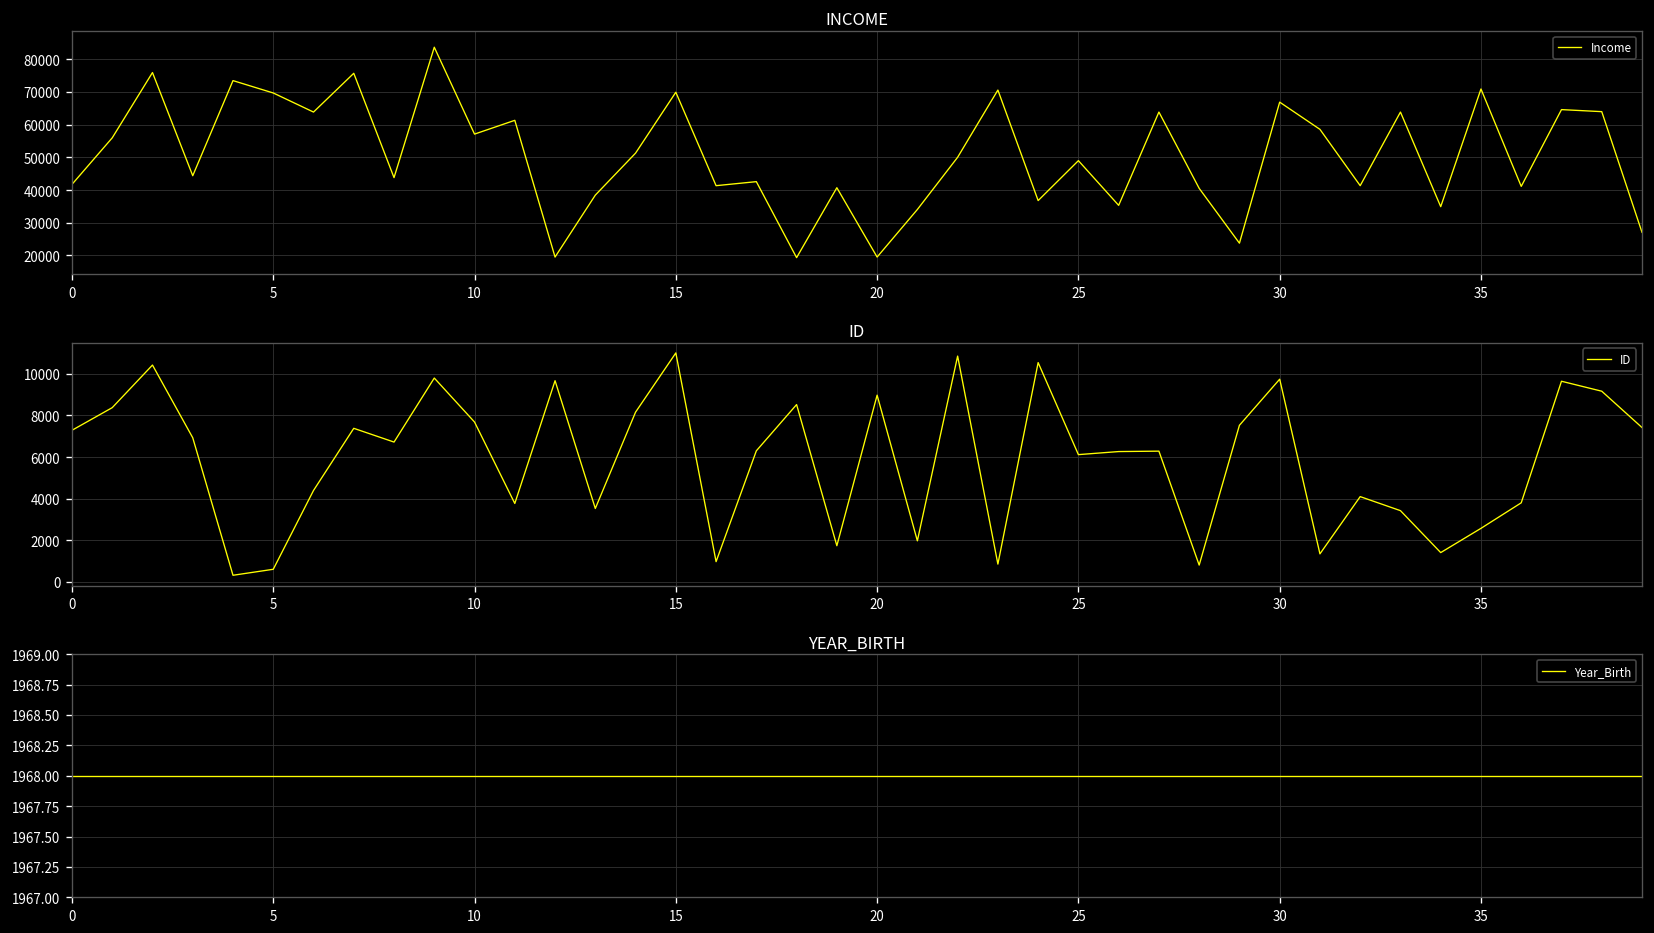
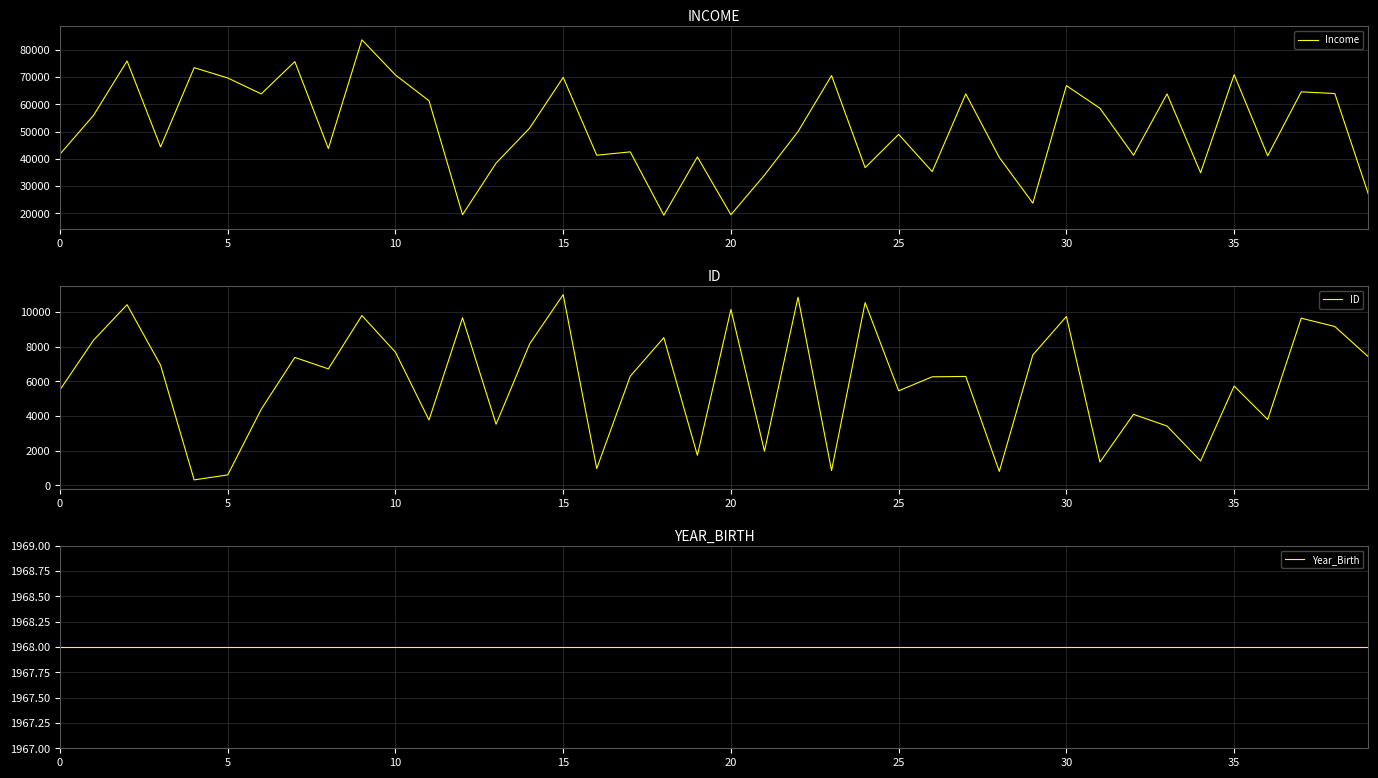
  {
    "INCOME": {
      "0": 42000,
      "5": 70000,
-     "10": 57000,
+     "10": 71000,
      "15": 70000,
      "20": 20000,
      "25": 49000,
      "30": 67000,
      "35": 71000
    },
    "ID": {
-     "0": 7300,
+     "0": 5500,
      "5": 600,
      "10": 7700,
      "15": 11000,
-     "20": 9000,
-     "25": 6100,
+     "20": 10200,
+     "25": 5500,
      "30": 9700,
-     "35": 2600
+     "35": 5700
    },
    "YEAR_BIRTH": {
      "0": 1968.00,
      "5": 1968.00,
      "10": 1968.00,
      "15": 1968.00,
      "20": 1968.00,
      "25": 1968.00,
      "30": 1968.00,
      "35": 1968.00
    }
  }
